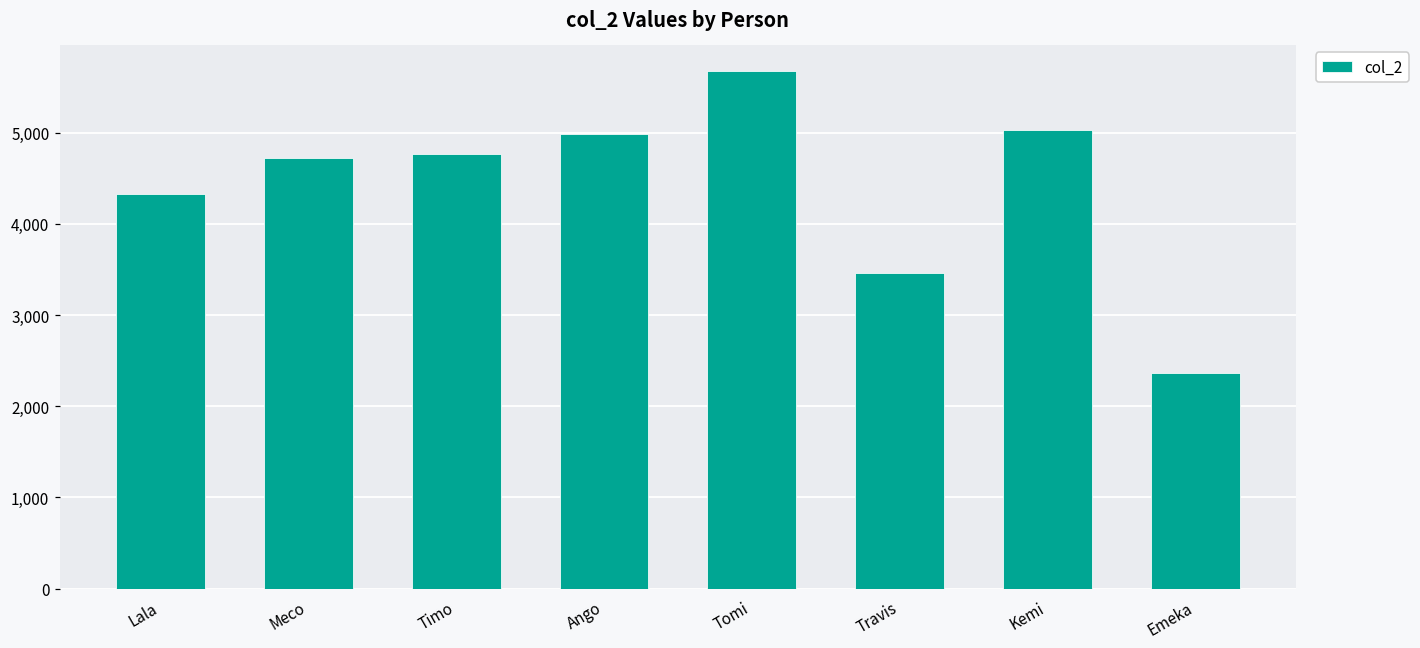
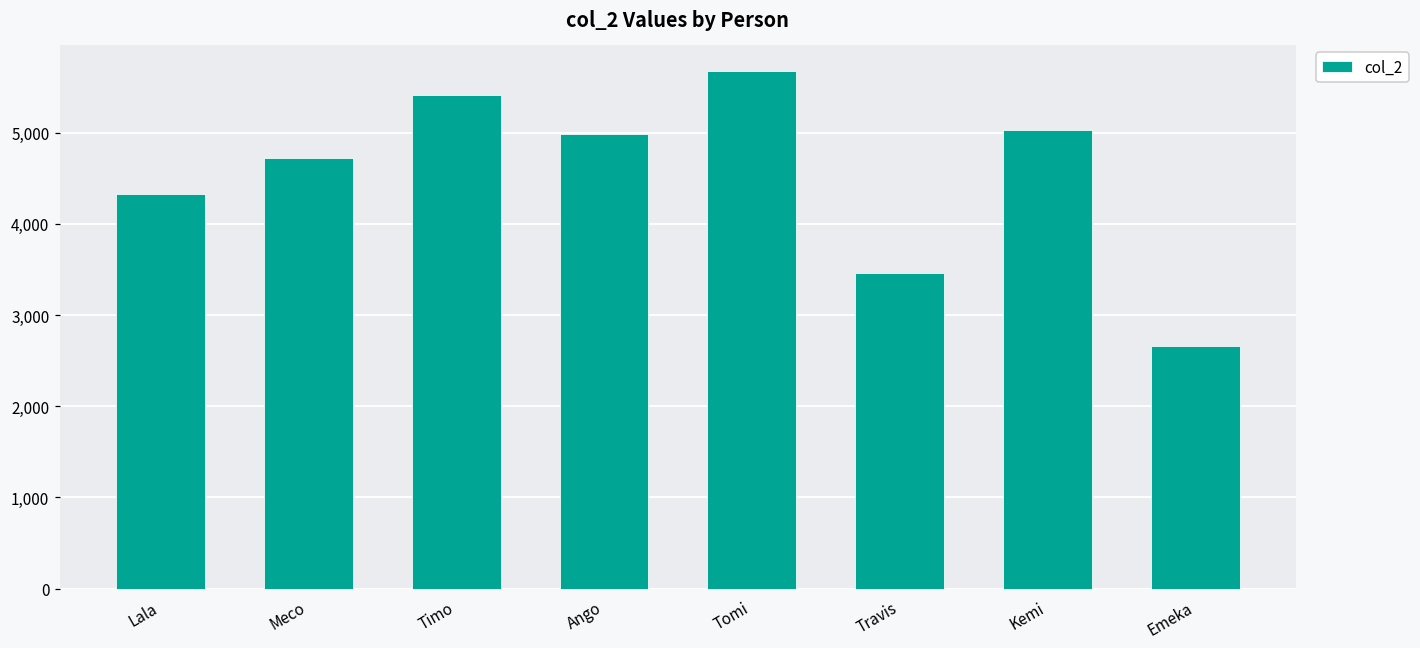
  {
    "Lala": "4,300",
    "Meco": "4,700",
-   "Timo": "4,800",
+   "Timo": "5,400",
    "Ango": "5,000",
    "Tomi": "5,700",
    "Travis": "3,500",
    "Kemi": "5,000",
-   "Emeka": "2,400"
+   "Emeka": "2,700"
  }
